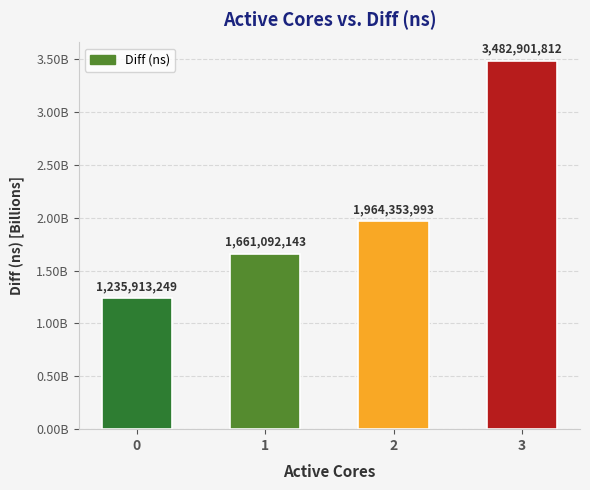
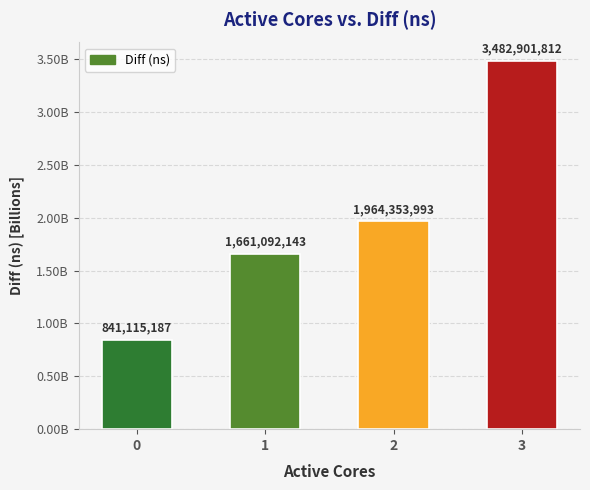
  {
-   "0": "1,235,913,249",
+   "0": "841,115,187",
    "1": "1,661,092,143",
    "2": "1,964,353,993",
    "3": "3,482,901,812"
  }
